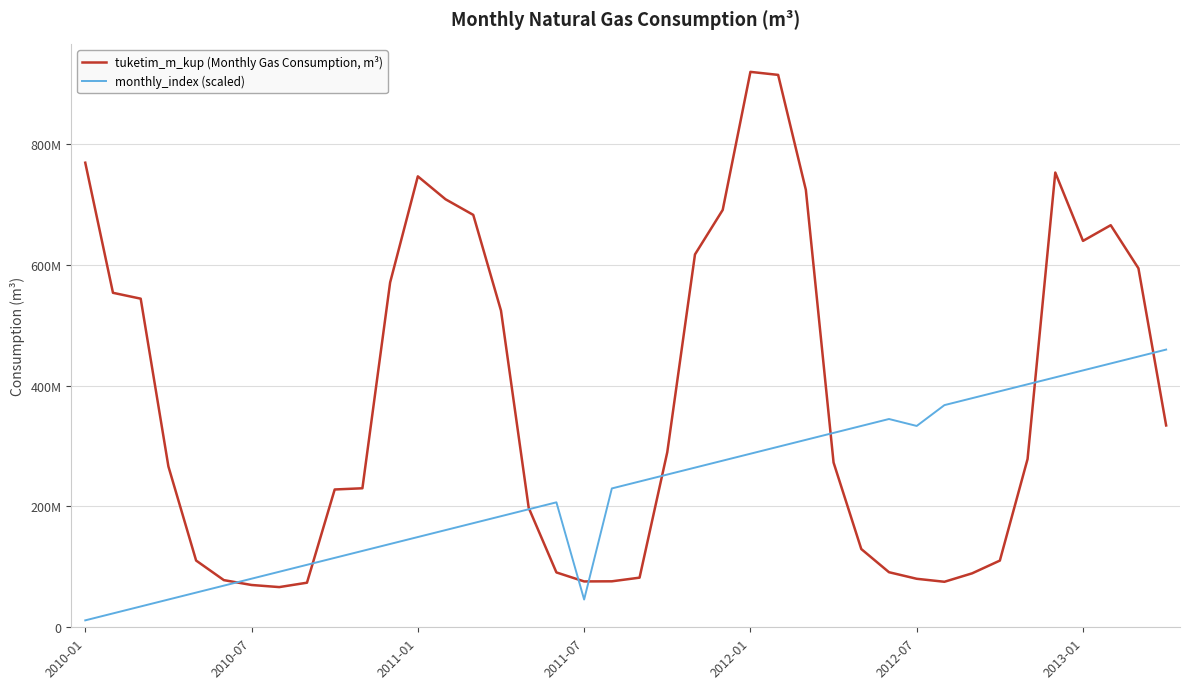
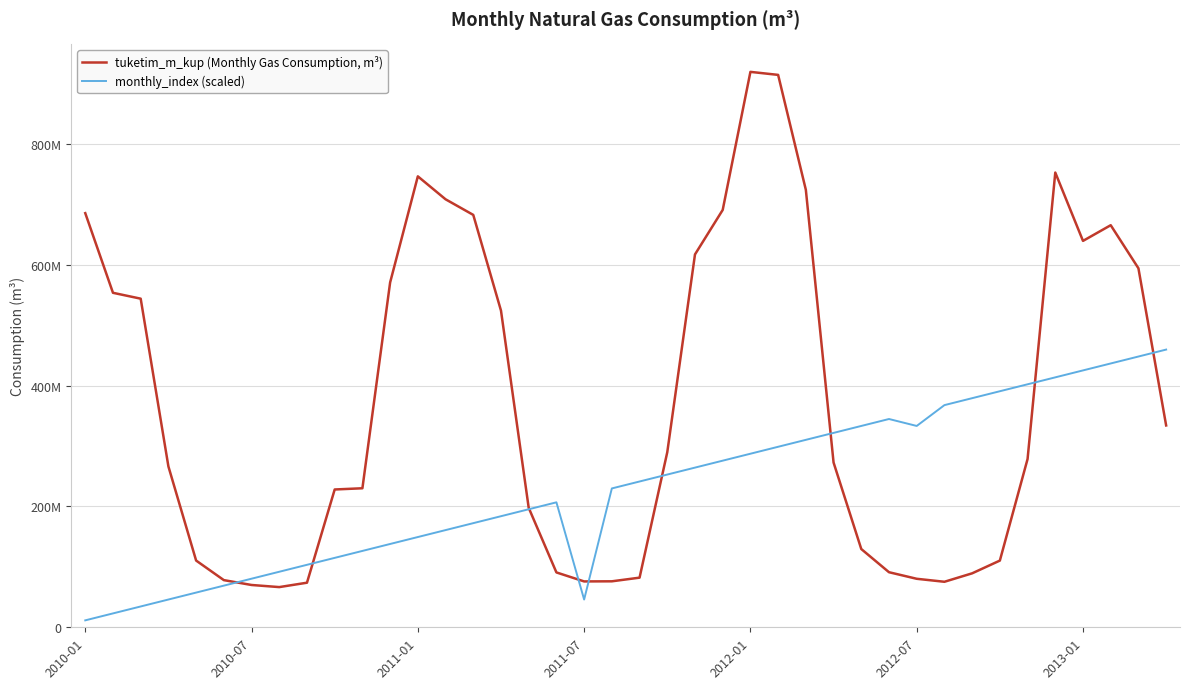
  {
    "tuketim_m_kup (Monthly Gas Consumption, m³)": {
-     "2010-01": 770000000,
+     "2010-01": 690000000,
      "2010-07": 70000000,
      "2011-01": 750000000,
      "2011-07": 80000000,
      "2012-01": 920000000,
      "2012-07": 80000000,
      "2013-01": 640000000
    },
    "monthly_index (scaled)": {
      "2010-01": 10000000,
      "2010-07": 80000000,
      "2011-01": 150000000,
      "2011-07": 50000000,
      "2012-01": 290000000,
      "2012-07": 330000000,
      "2013-01": 430000000
    }
  }
